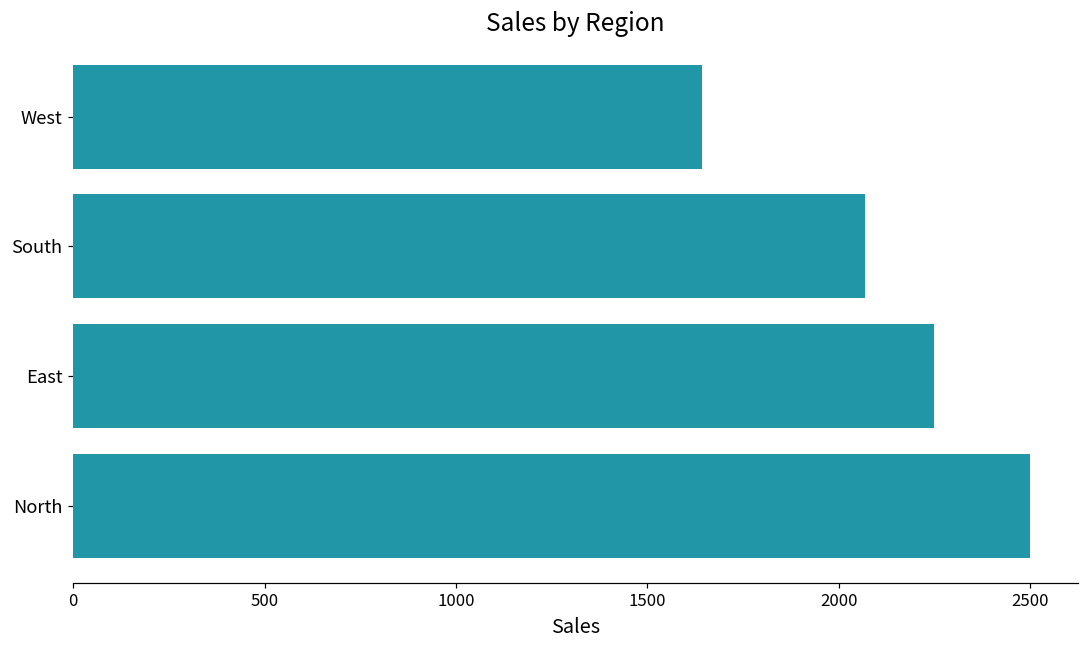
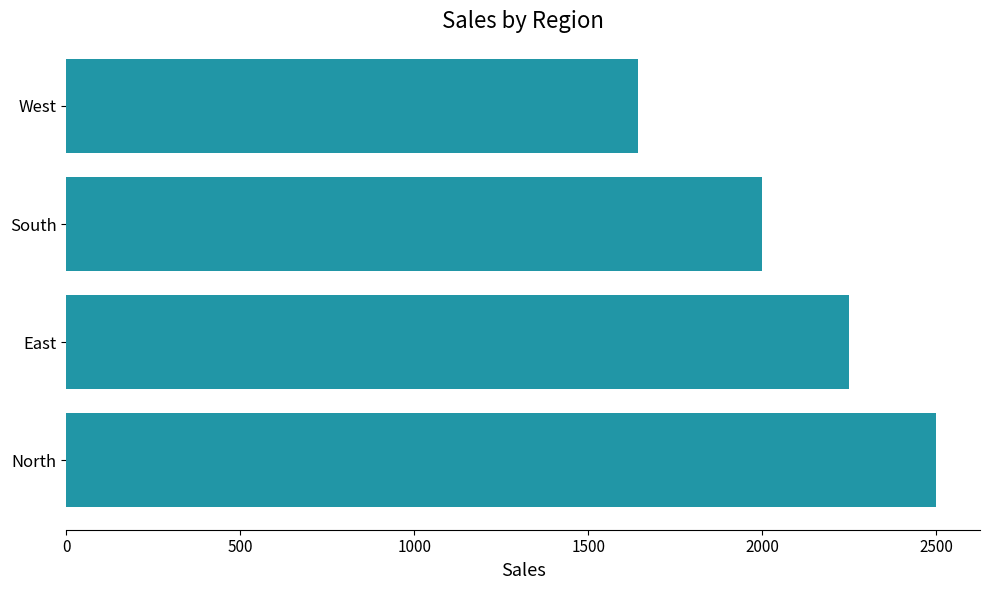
  {
    "West": 1640,
-   "South": 2070,
+   "South": 2000,
    "East": 2250,
    "North": 2500
  }
